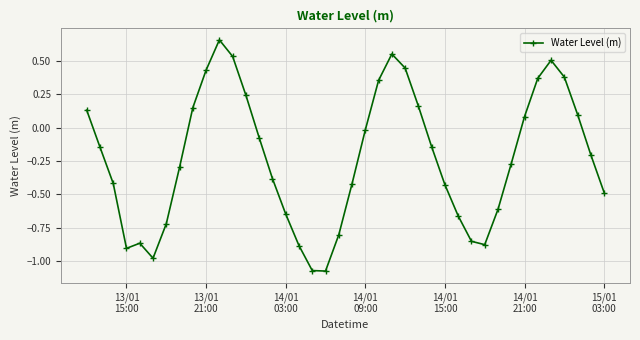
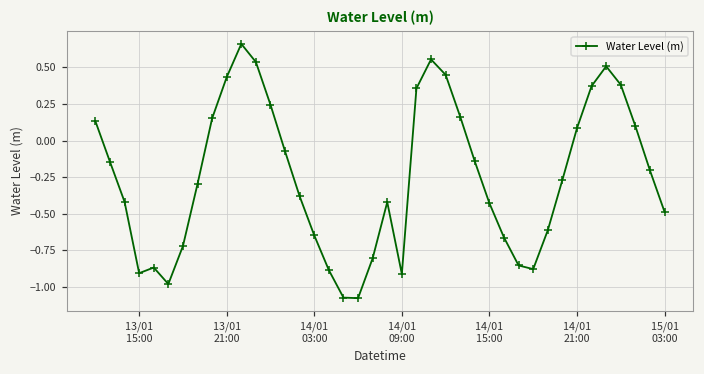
  {
    "13/01 15:00": -0.91,
    "13/01 21:00": 0.43,
    "14/01 03:00": -0.65,
-   "14/01 09:00": -0.02,
+   "14/01 09:00": -0.91,
    "14/01 15:00": -0.43,
    "14/01 21:00": 0.08,
    "15/01 03:00": -0.49
  }
